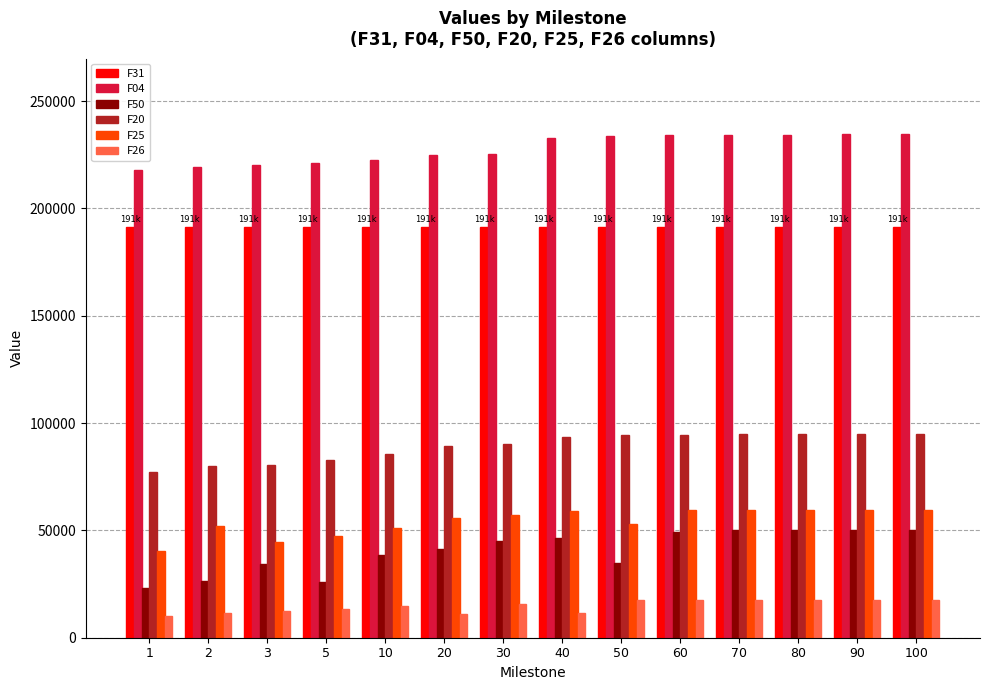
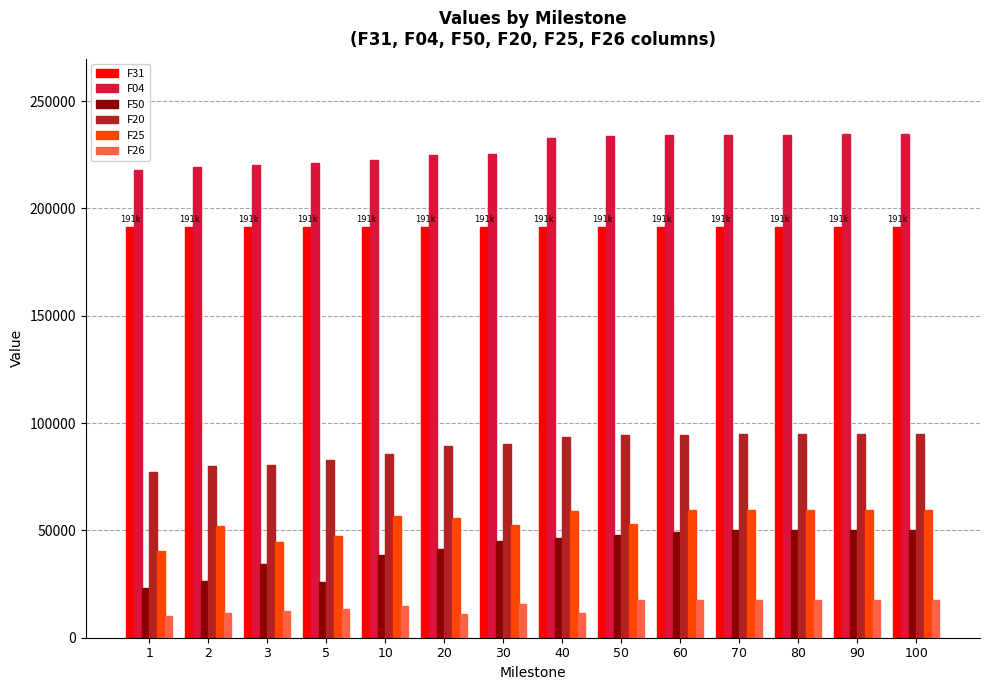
  {
    "F50": {
      "1": 23000,
      "2": 27000,
      "3": 34000,
      "5": 26000,
      "10": 39000,
      "20": 41000,
      "30": 45000,
      "40": 47000,
-     "50": 35000,
+     "50": 48000,
      "60": 49000,
      "70": 50000,
      "80": 50000,
      "90": 50000,
      "100": 50000
    },
    "F25": {
      "1": 40000,
      "2": 52000,
      "3": 45000,
      "5": 47000,
-     "10": 51000,
+     "10": 57000,
      "20": 56000,
-     "30": 57000,
+     "30": 52000,
      "40": 59000,
      "50": 53000,
      "60": 59000,
      "70": 59000,
      "80": 59000,
      "90": 60000,
      "100": 60000
    },
    "F26": {
      "1": 10000,
      "2": 12000,
      "3": 12000,
      "5": 13000,
      "10": 15000,
      "20": 11000,
      "30": 16000,
      "40": 11000,
      "50": 17000,
      "60": 18000,
      "70": 18000,
      "80": 18000,
      "90": 18000,
      "100": 18000
    }
  }
